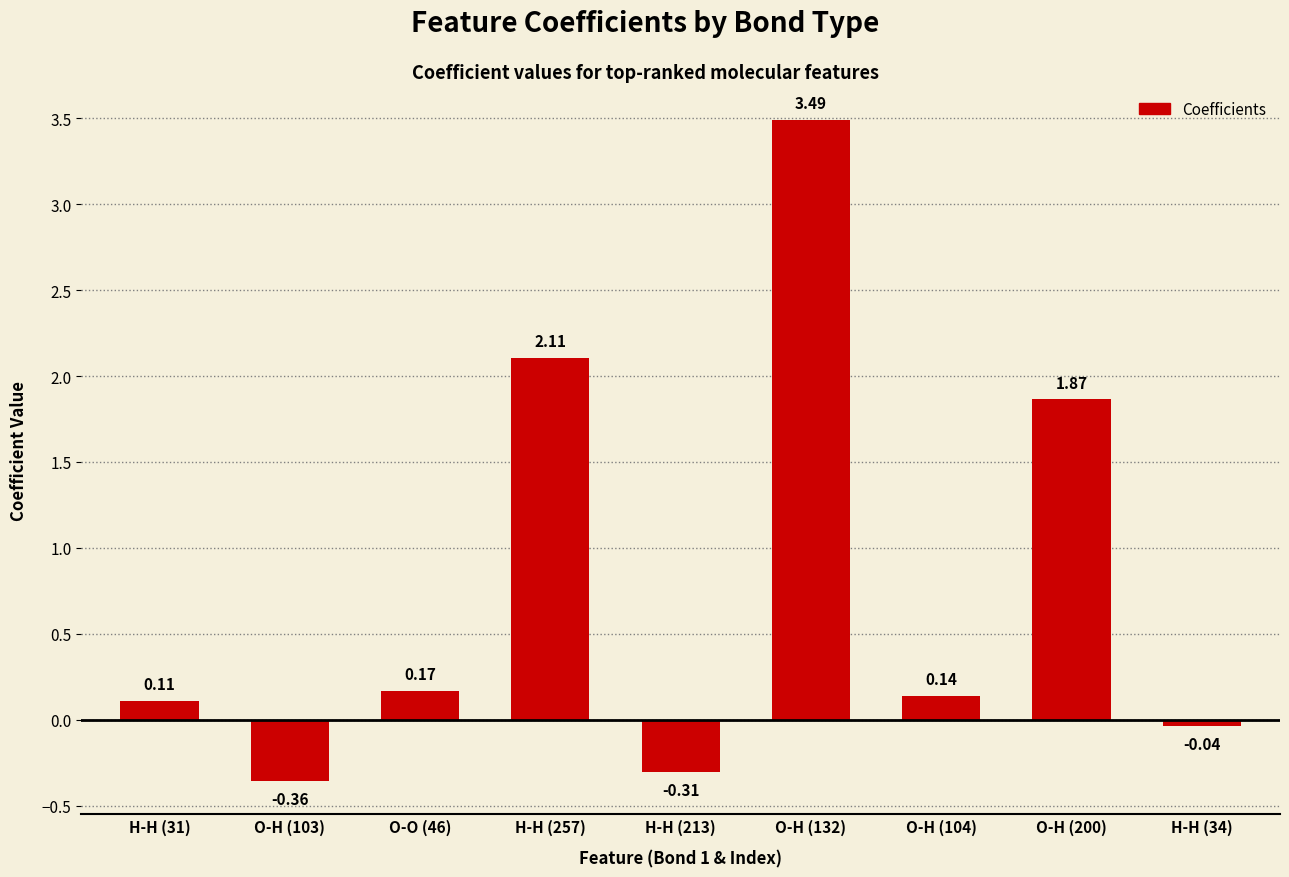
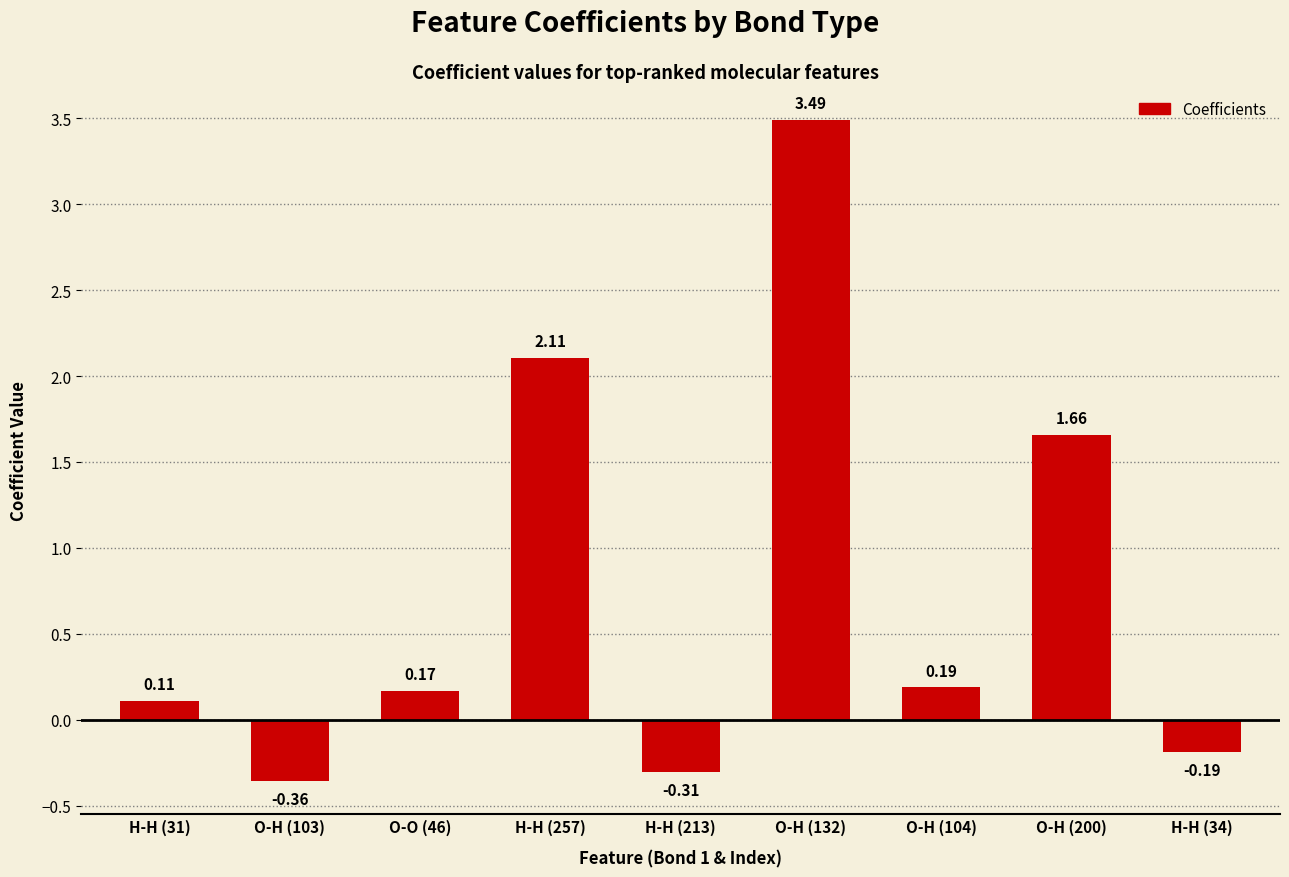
  {
    "H-H (31)": 0.11,
    "O-H (103)": -0.36,
    "O-O (46)": 0.17,
    "H-H (257)": 2.11,
    "H-H (213)": -0.31,
    "O-H (132)": 3.49,
-   "O-H (104)": 0.14,
-   "O-H (200)": 1.87,
-   "H-H (34)": -0.04
+   "O-H (104)": 0.19,
+   "O-H (200)": 1.66,
+   "H-H (34)": -0.19
  }
